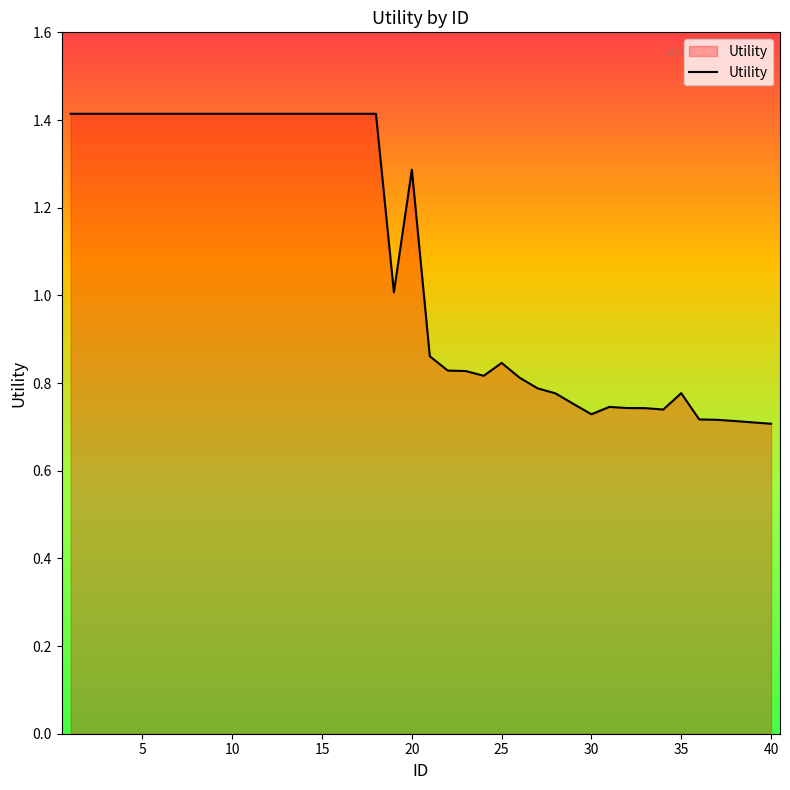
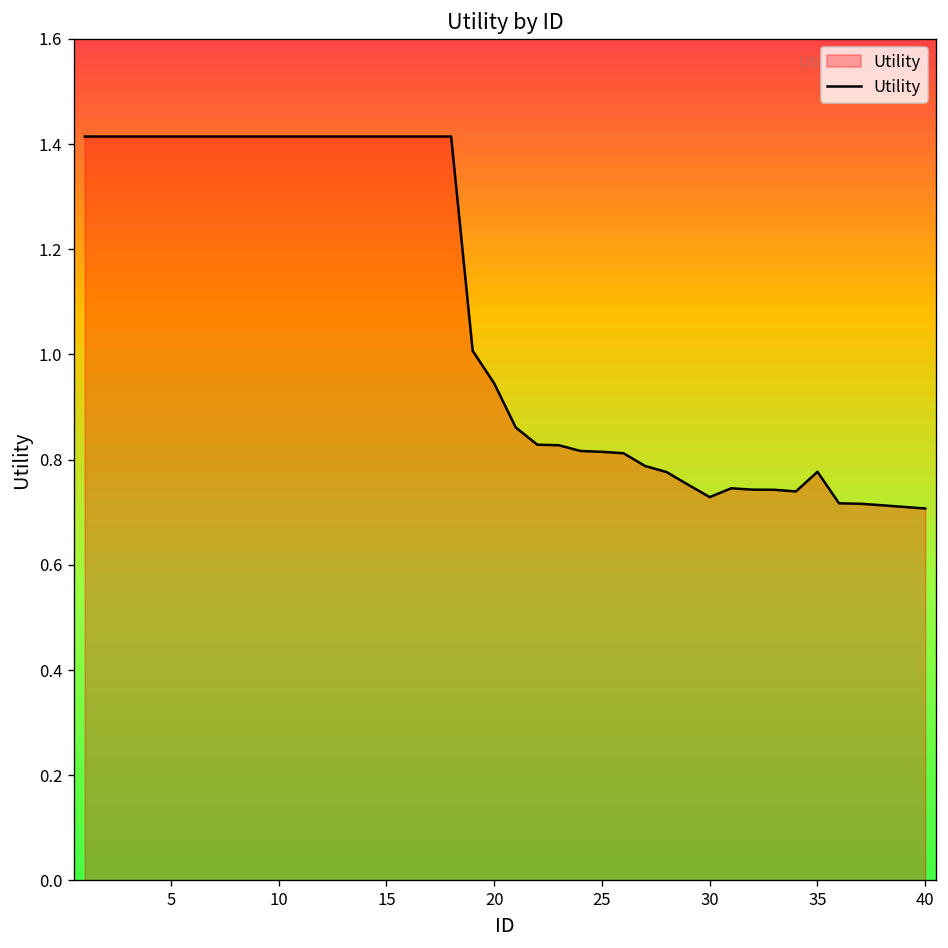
  {
    "5": 1.41,
    "10": 1.41,
    "15": 1.41,
-   "20": 1.29,
-   "25": 0.85,
+   "20": 0.94,
+   "25": 0.81,
    "30": 0.73,
    "35": 0.78,
    "40": 0.71
  }
